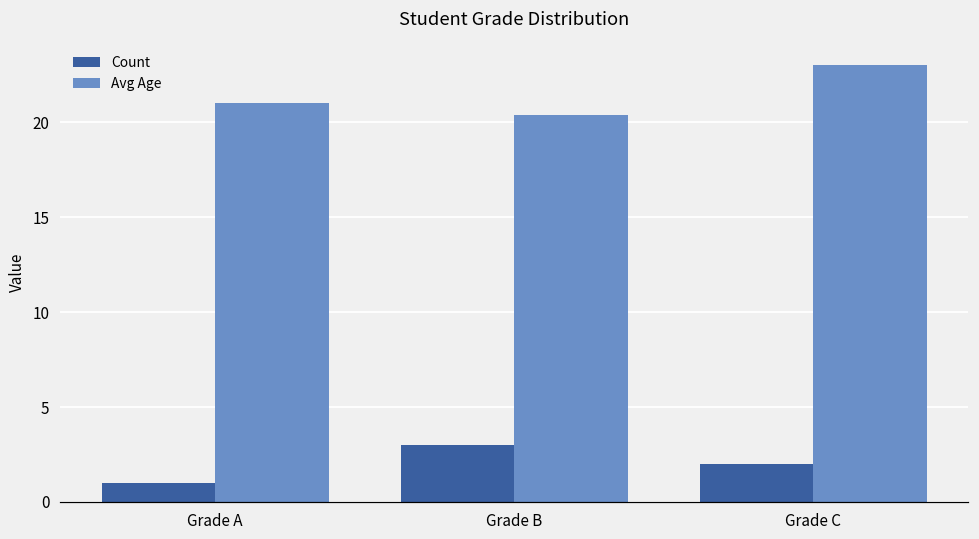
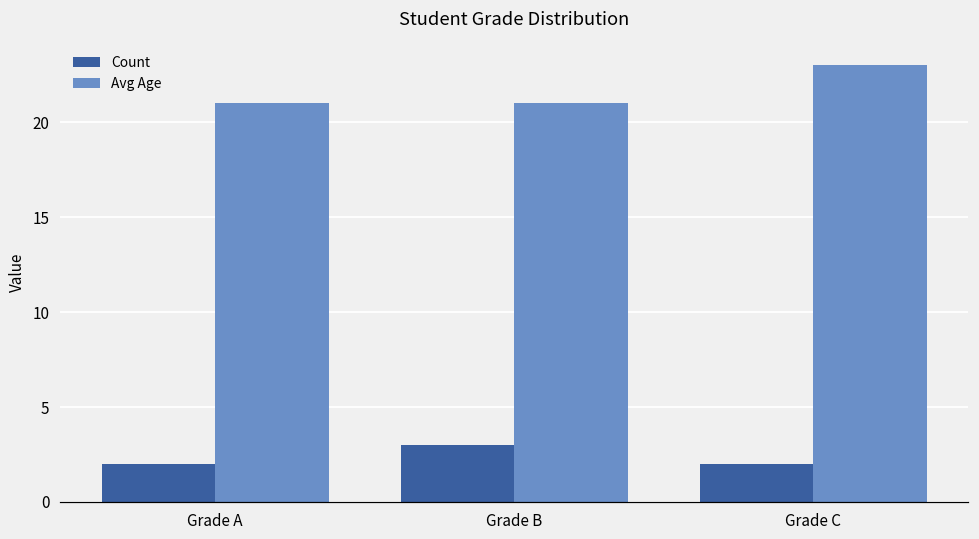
  {
    "Count": {
-     "Grade A": 1,
+     "Grade A": 2,
      "Grade B": 3,
      "Grade C": 2
    },
    "Avg Age": {
      "Grade A": 21.0,
-     "Grade B": 20.4,
+     "Grade B": 21.0,
      "Grade C": 23.0
    }
  }
